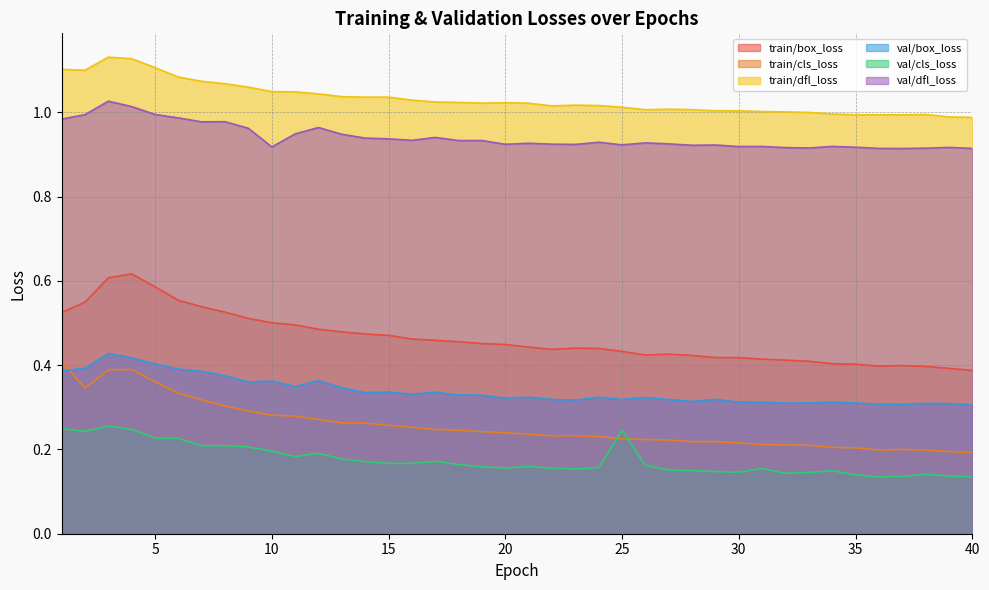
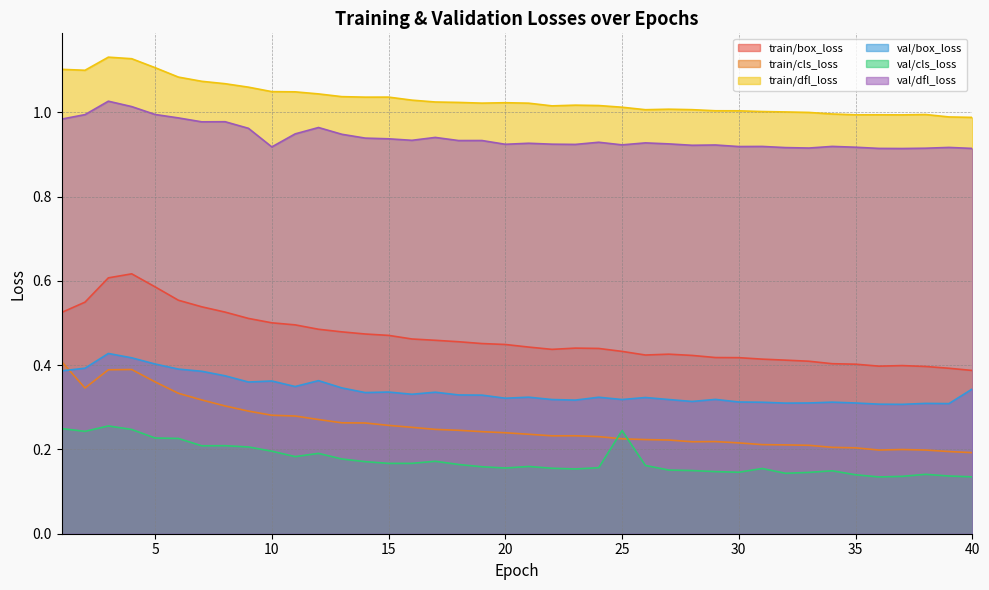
  {
    "train/dfl_loss": {
      "5": 1.11,
      "10": 1.05,
      "15": 1.04,
      "20": 1.02,
      "25": 1.01,
      "30": 1.00,
      "35": 0.99,
      "40": 0.99
    },
    "val/box_loss": {
      "5": 0.40,
      "10": 0.36,
      "15": 0.34,
      "20": 0.32,
      "25": 0.32,
      "30": 0.31,
      "35": 0.31,
-     "40": 0.31
+     "40": 0.34
    },
    "val/cls_loss": {
      "5": 0.23,
      "10": 0.20,
      "15": 0.17,
      "20": 0.16,
      "25": 0.24,
      "30": 0.15,
      "35": 0.14,
      "40": 0.13
    },
    "val/dfl_loss": {
      "5": 0.99,
      "10": 0.92,
      "15": 0.94,
      "20": 0.92,
      "25": 0.92,
      "30": 0.92,
      "35": 0.92,
      "40": 0.91
    }
  }
